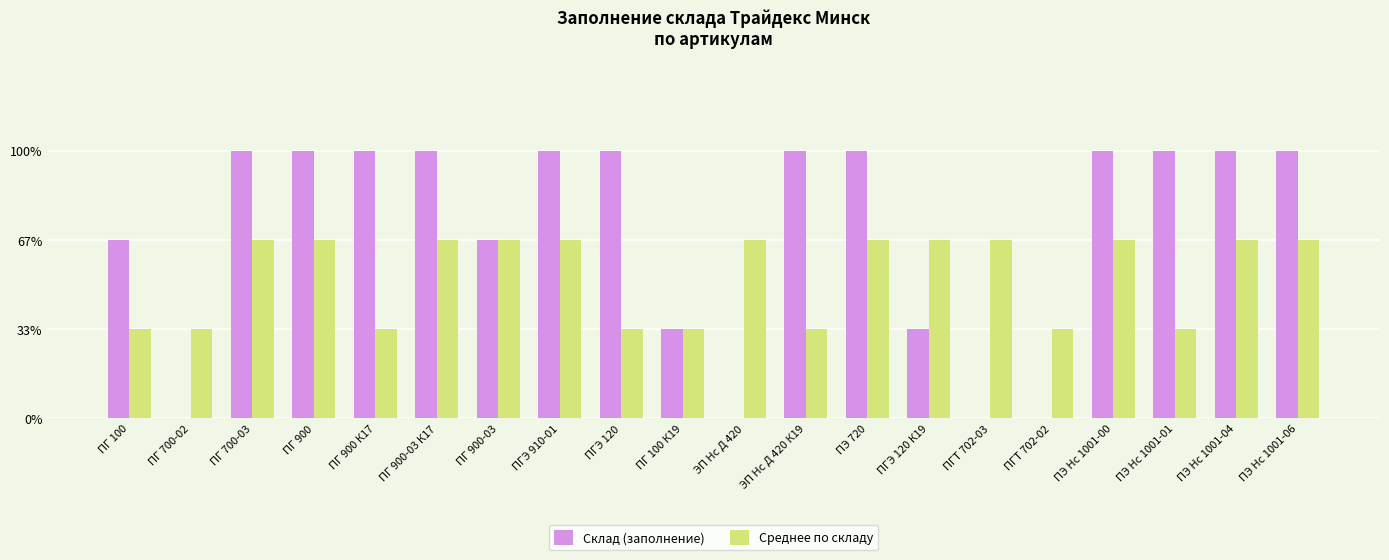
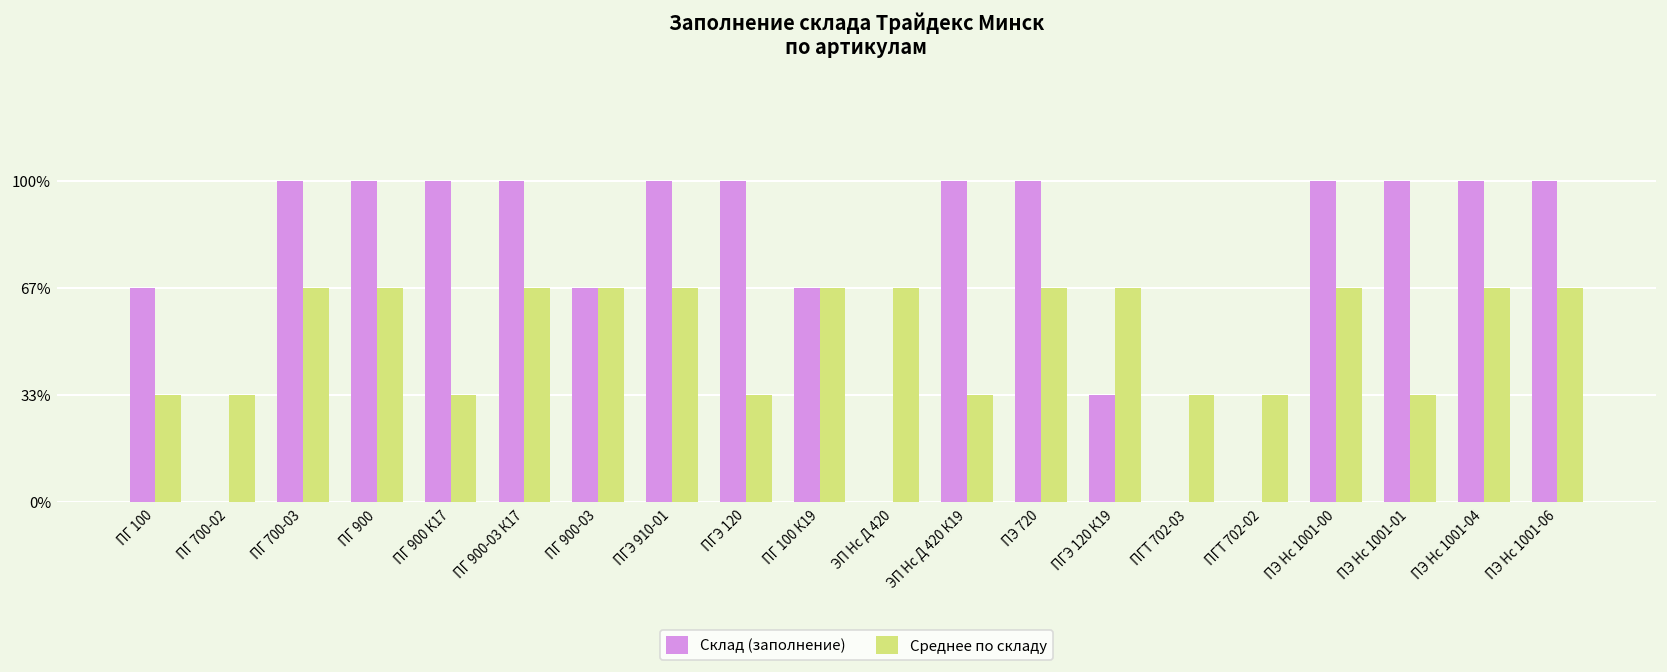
  {
    "Склад (заполнение)": {
      "ПГ 100": "67%",
      "ПГ 700-02": "0%",
      "ПГ 700-03": "100%",
      "ПГ 900": "100%",
      "ПГ 900 К17": "100%",
      "ПГ 900-03 К17": "100%",
      "ПГ 900-03": "67%",
      "ПГЭ 910-01": "100%",
      "ПГЭ 120": "100%",
-     "ПГ 100 К19": "33%",
+     "ПГ 100 К19": "67%",
      "ЭП Нс Д 420": "0%",
      "ЭП Нс Д 420 К19": "100%",
      "ПЭ 720": "100%",
      "ПГЭ 120 К19": "33%",
      "ПГТ 702-03": "0%",
      "ПГТ 702-02": "0%",
      "ПЭ Нс 1001-00": "100%",
      "ПЭ Нс 1001-01": "100%",
      "ПЭ Нс 1001-04": "100%",
      "ПЭ Нс 1001-06": "100%"
    },
    "Среднее по складу": {
      "ПГ 100": "33%",
      "ПГ 700-02": "33%",
      "ПГ 700-03": "67%",
      "ПГ 900": "67%",
      "ПГ 900 К17": "33%",
      "ПГ 900-03 К17": "67%",
      "ПГ 900-03": "67%",
      "ПГЭ 910-01": "67%",
      "ПГЭ 120": "33%",
-     "ПГ 100 К19": "33%",
+     "ПГ 100 К19": "67%",
      "ЭП Нс Д 420": "67%",
      "ЭП Нс Д 420 К19": "33%",
      "ПЭ 720": "67%",
      "ПГЭ 120 К19": "67%",
-     "ПГТ 702-03": "67%",
+     "ПГТ 702-03": "33%",
      "ПГТ 702-02": "33%",
      "ПЭ Нс 1001-00": "67%",
      "ПЭ Нс 1001-01": "33%",
      "ПЭ Нс 1001-04": "67%",
      "ПЭ Нс 1001-06": "67%"
    }
  }
